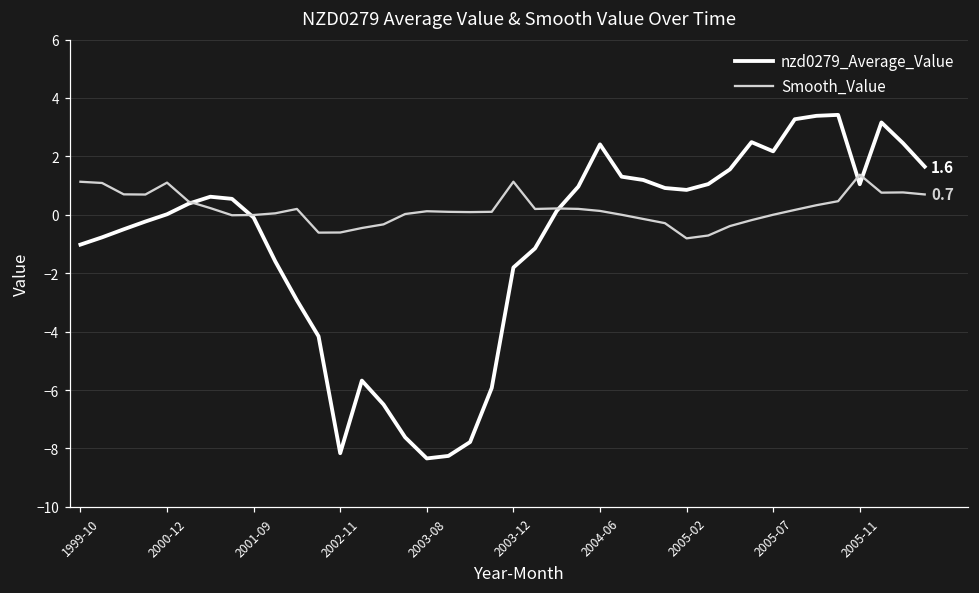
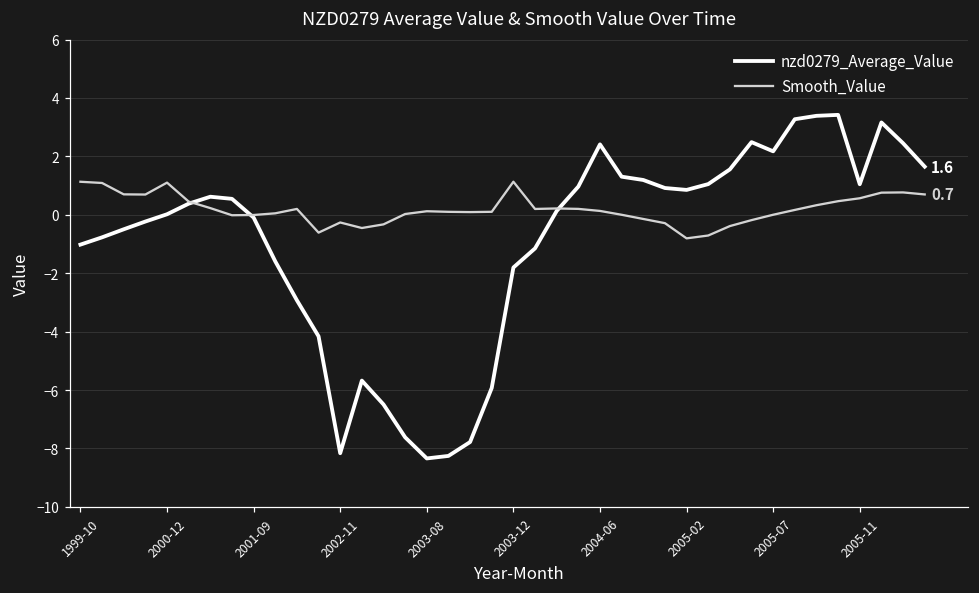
  {
    "nzd0279_Average_Value": {
      "1999-10": -1.0,
      "2000-12": 0.0,
      "2002-11": -8.2,
      "2003-08": -8.3,
      "2003-12": -1.8,
      "2004-06": 2.4,
      "2005-02": 0.9,
      "2005-07": 2.2,
      "2005-11": 1.0
    },
    "Smooth_Value": {
      "1999-10": 1.1,
      "2000-12": 1.1,
-     "2002-11": -0.6,
+     "2002-11": -0.3,
      "2003-08": 0.1,
      "2003-12": 1.1,
      "2004-06": 0.1,
      "2005-02": -0.8,
      "2005-07": 0.0,
-     "2005-11": 1.4
+     "2005-11": 0.6
    }
  }
